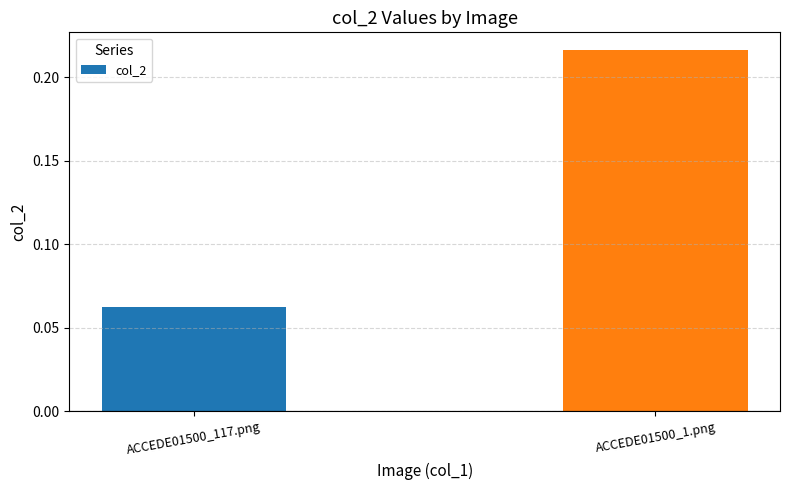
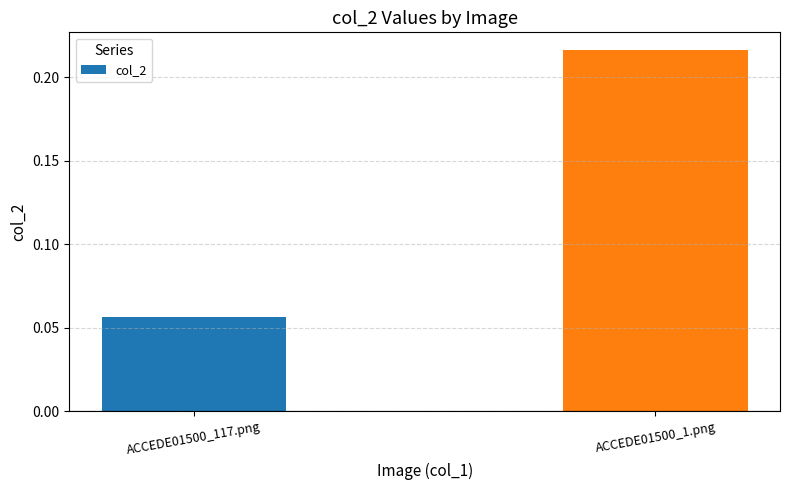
  {
-   "ACCEDE01500_117.png": 0.063,
+   "ACCEDE01500_117.png": 0.057,
    "ACCEDE01500_1.png": 0.216
  }
